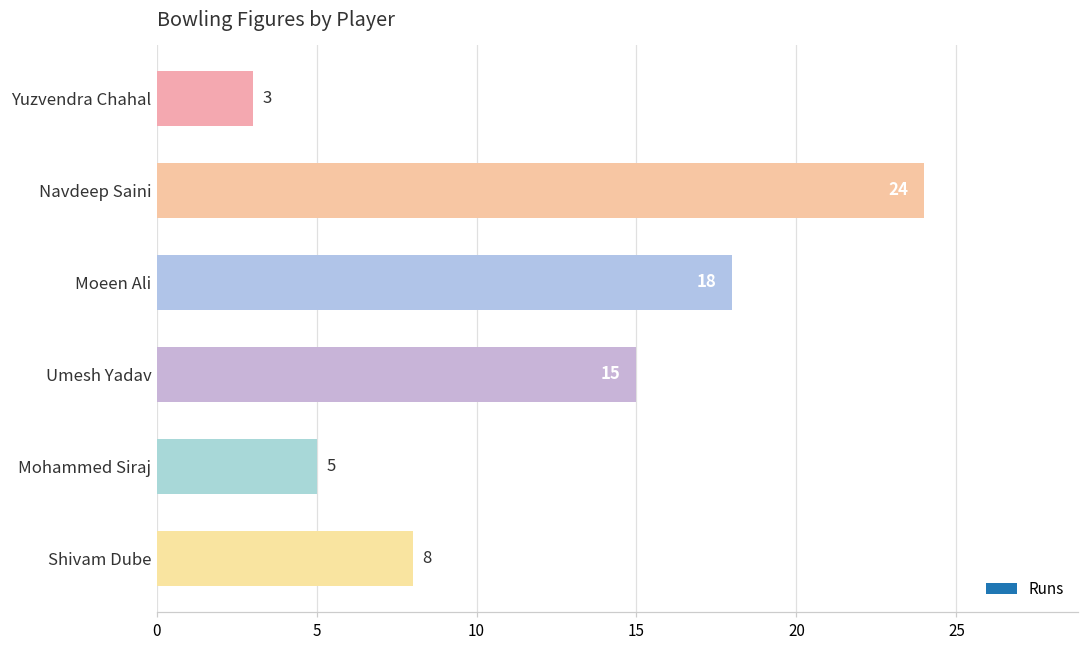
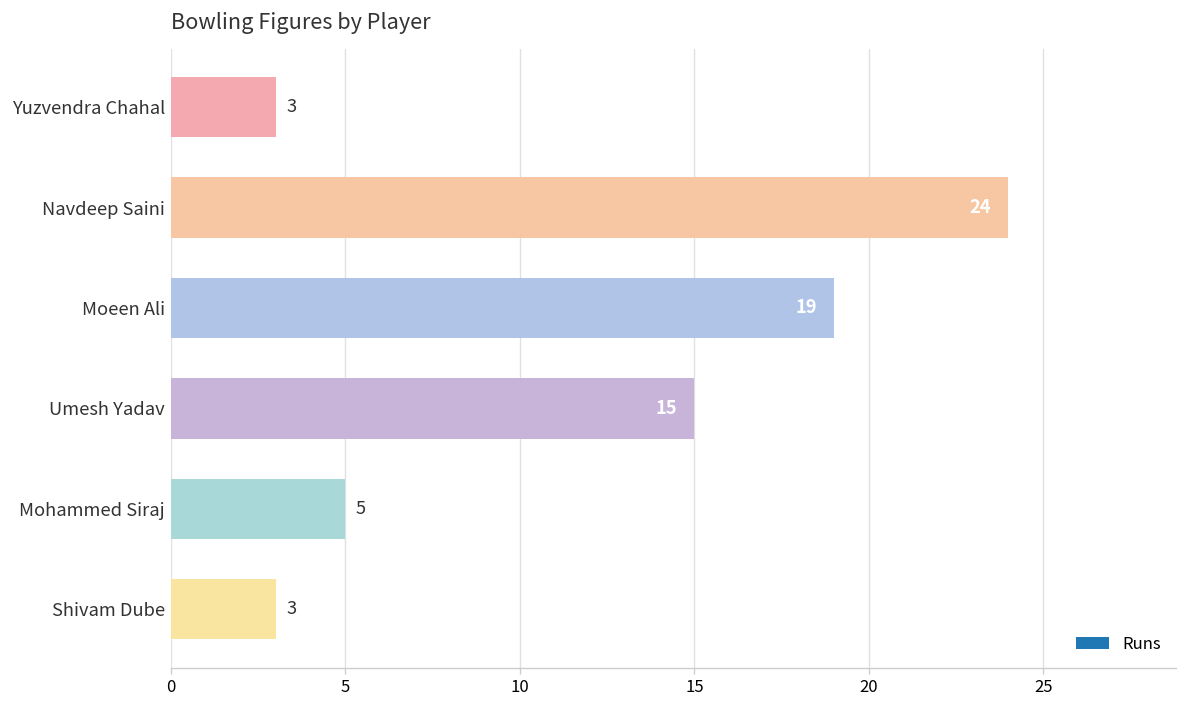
  {
    "Yuzvendra Chahal": 3,
    "Navdeep Saini": 24,
-   "Moeen Ali": 18,
+   "Moeen Ali": 19,
    "Umesh Yadav": 15,
    "Mohammed Siraj": 5,
-   "Shivam Dube": 8
+   "Shivam Dube": 3
  }
